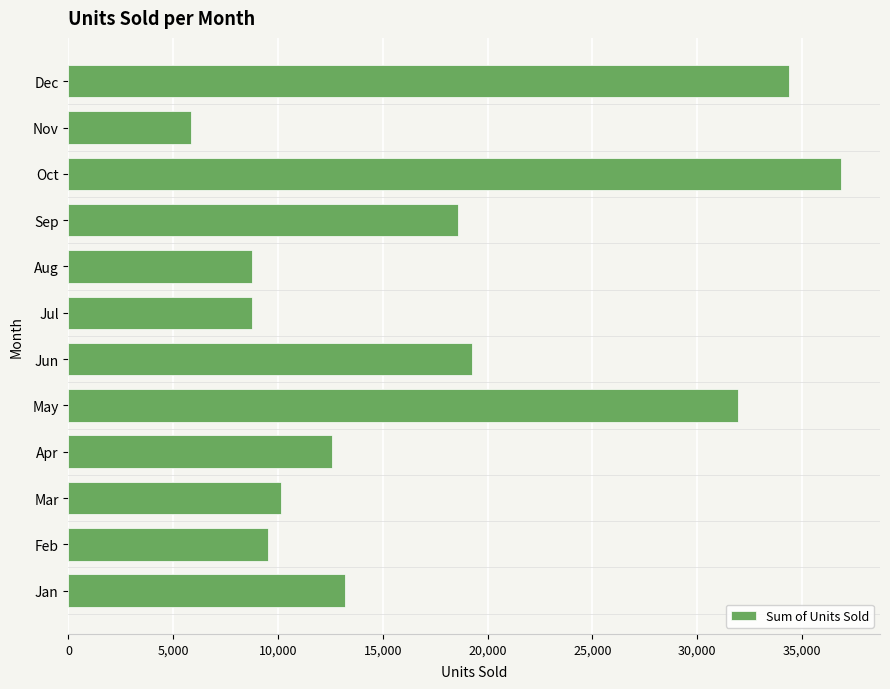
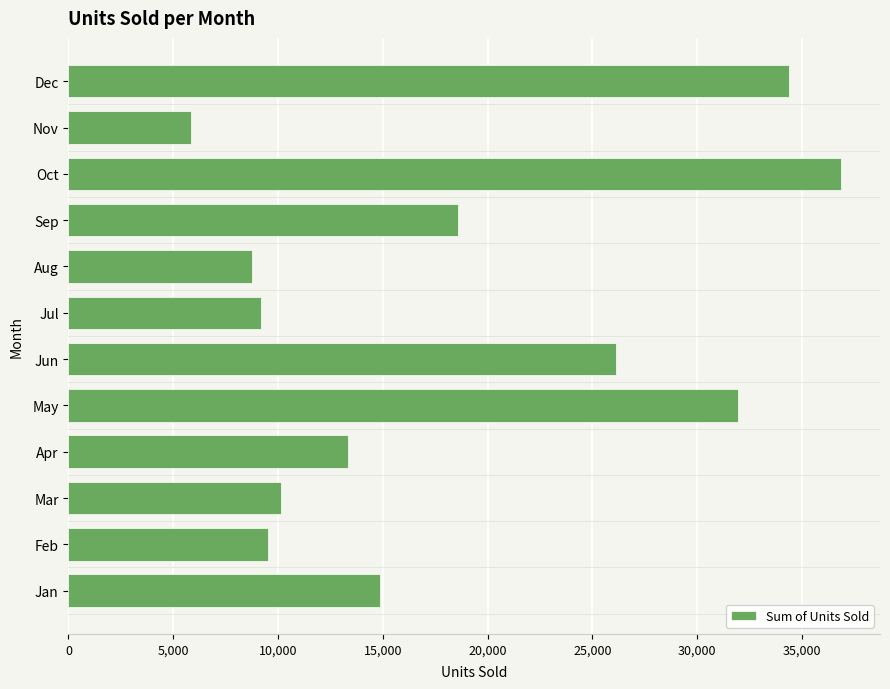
  {
    "Dec": "34,400",
    "Nov": "5,900",
    "Oct": "36,900",
    "Sep": "18,600",
    "Aug": "8,700",
-   "Jul": "8,700",
-   "Jun": "19,200",
+   "Jul": "9,200",
+   "Jun": "26,100",
    "May": "31,900",
-   "Apr": "12,600",
+   "Apr": "13,300",
    "Mar": "10,200",
    "Feb": "9,500",
-   "Jan": "13,200"
+   "Jan": "14,900"
  }
